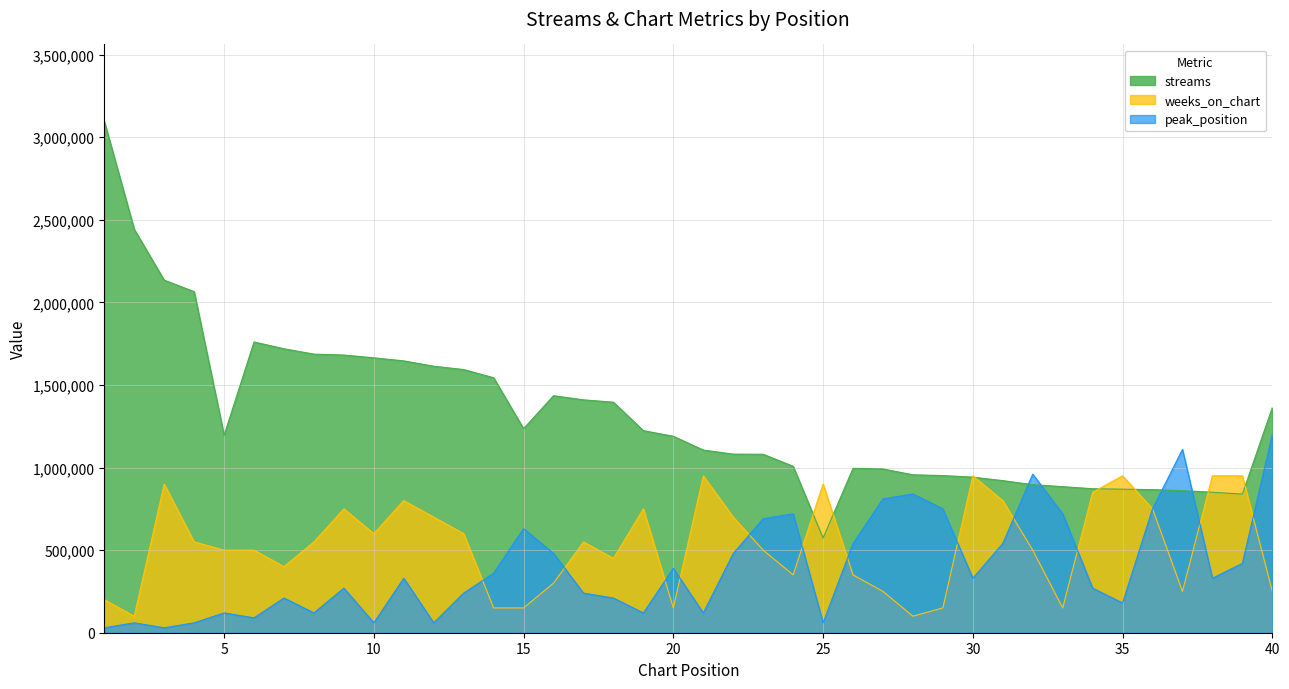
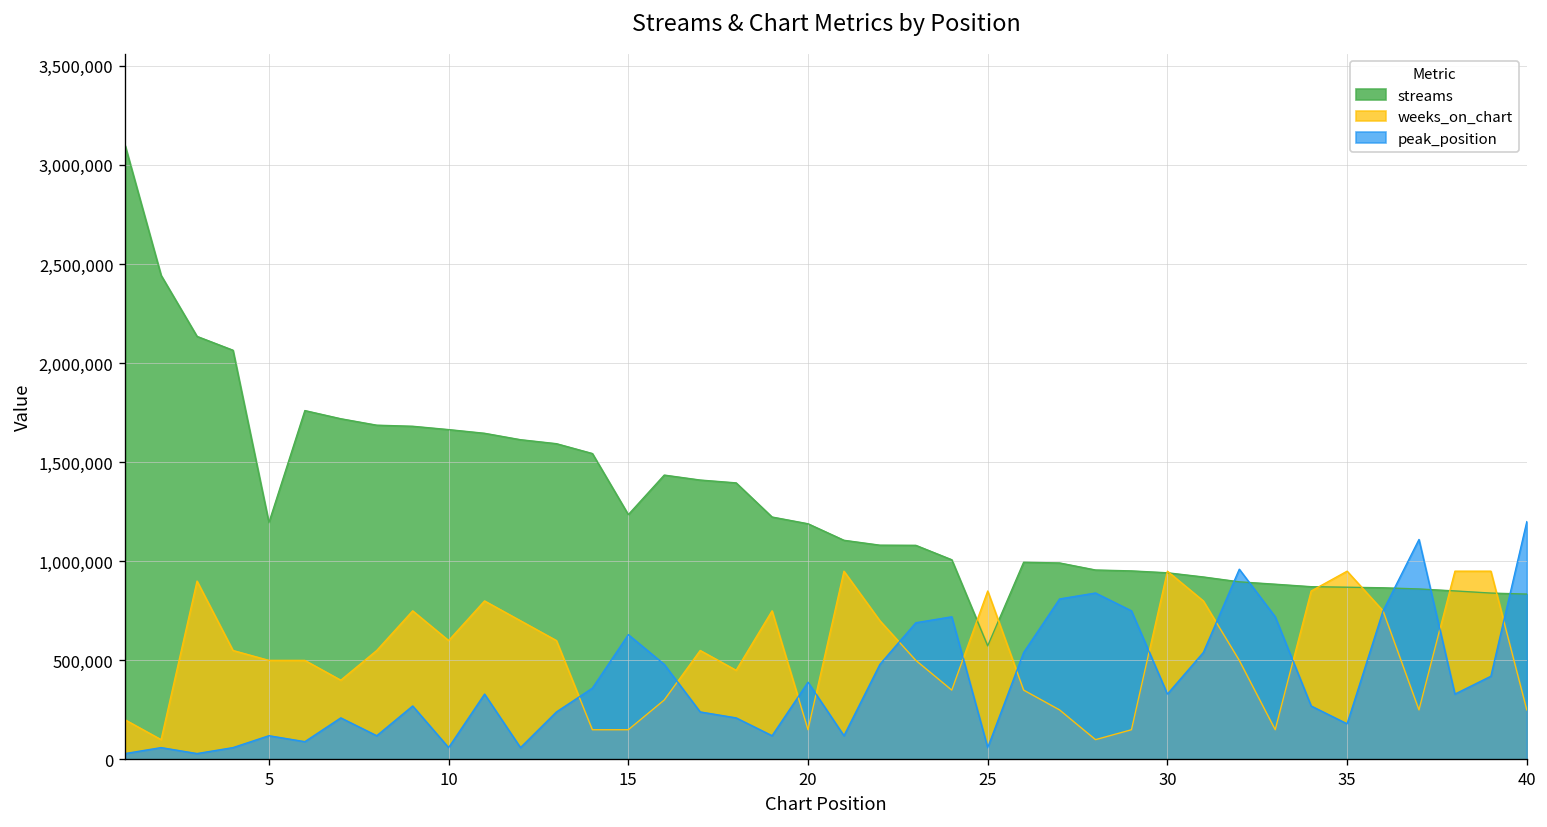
  {
    "streams": {
      "5": "1,200,000",
      "10": "1,660,000",
      "15": "1,240,000",
      "20": "1,190,000",
      "25": "570,000",
      "35": "870,000",
-     "40": "1,360,000"
+     "40": "830,000"
    },
    "weeks_on_chart": {
      "5": "500,000",
      "10": "600,000",
      "15": "150,000",
      "20": "150,000",
-     "25": "900,000",
+     "25": "850,000",
      "35": "950,000",
      "40": "250,000"
    },
    "peak_position": {
      "5": "120,000",
      "10": "60,000",
      "15": "630,000",
      "20": "390,000",
      "25": "60,000",
      "30": "330,000",
      "35": "180,000",
      "40": "1,200,000"
    }
  }
